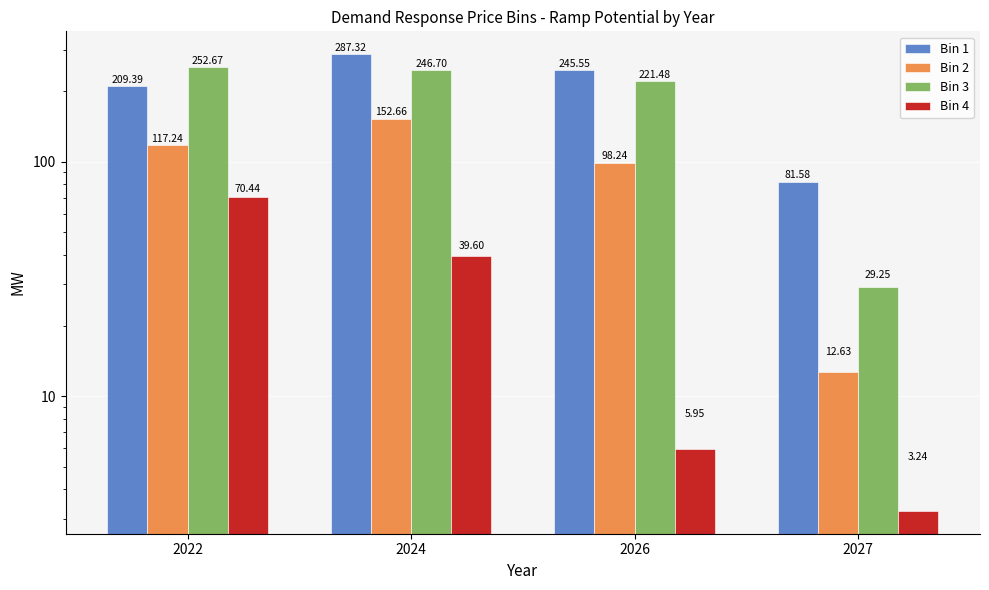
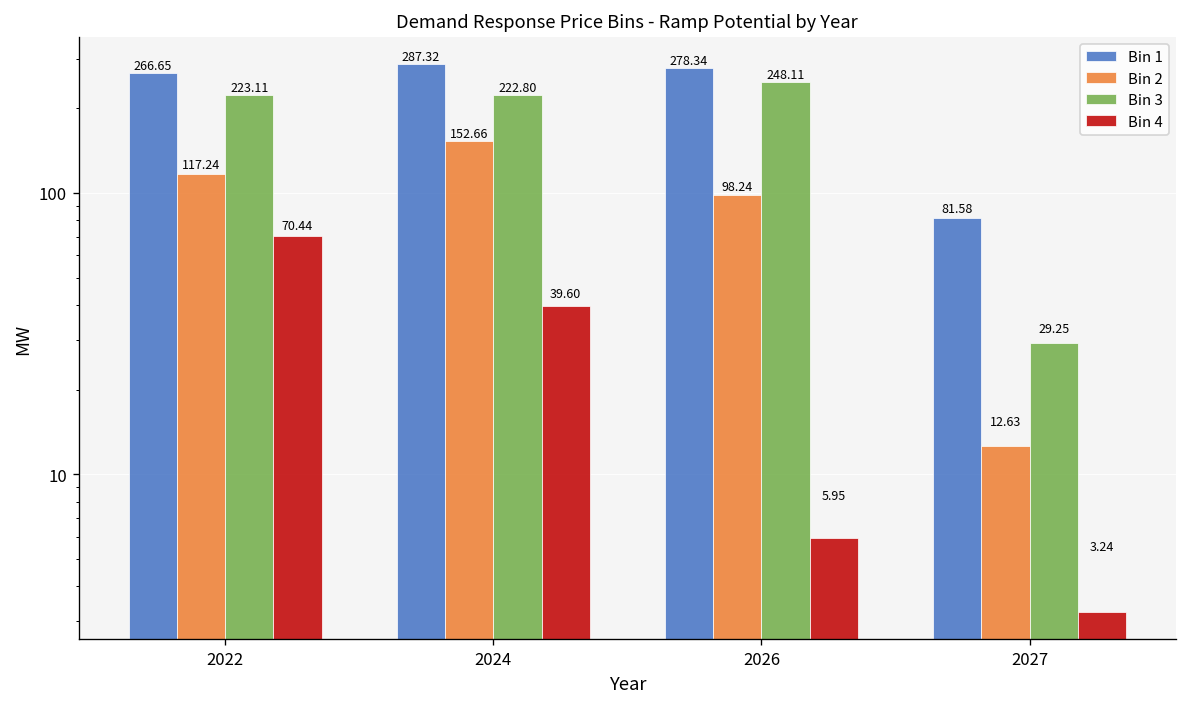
  {
    "Bin 1": {
-     "2022": 209.39,
+     "2022": 266.65,
      "2024": 287.32,
-     "2026": 245.55,
+     "2026": 278.34,
      "2027": 81.58
    },
    "Bin 2": {
      "2022": 117.24,
      "2024": 152.66,
      "2026": 98.24,
      "2027": 12.63
    },
    "Bin 3": {
-     "2022": 252.67,
-     "2024": 246.70,
-     "2026": 221.48,
+     "2022": 223.11,
+     "2024": 222.80,
+     "2026": 248.11,
      "2027": 29.25
    },
    "Bin 4": {
      "2022": 70.44,
      "2024": 39.60
    }
  }
